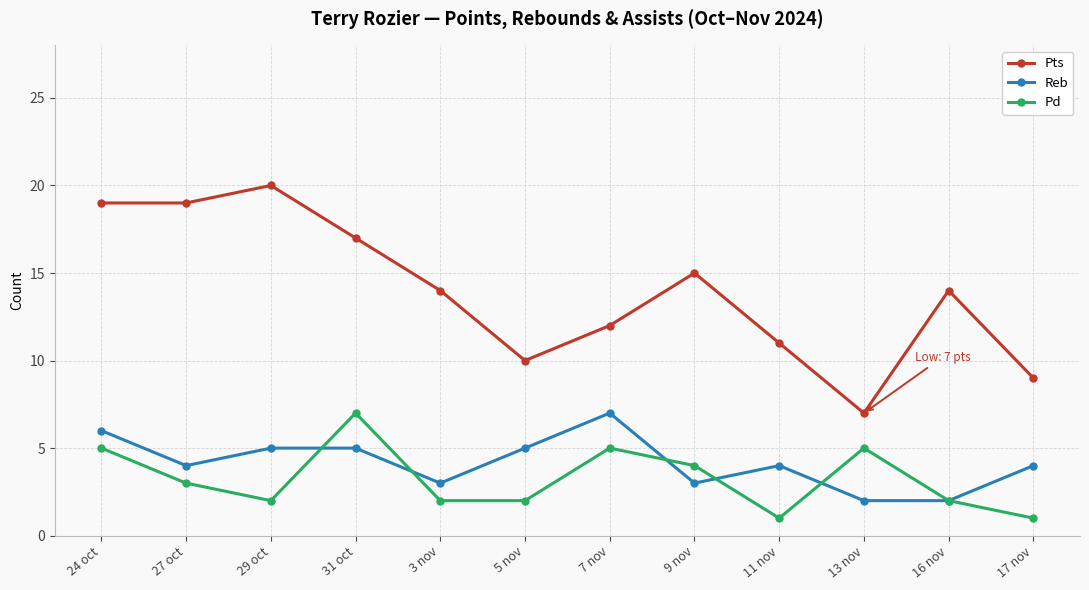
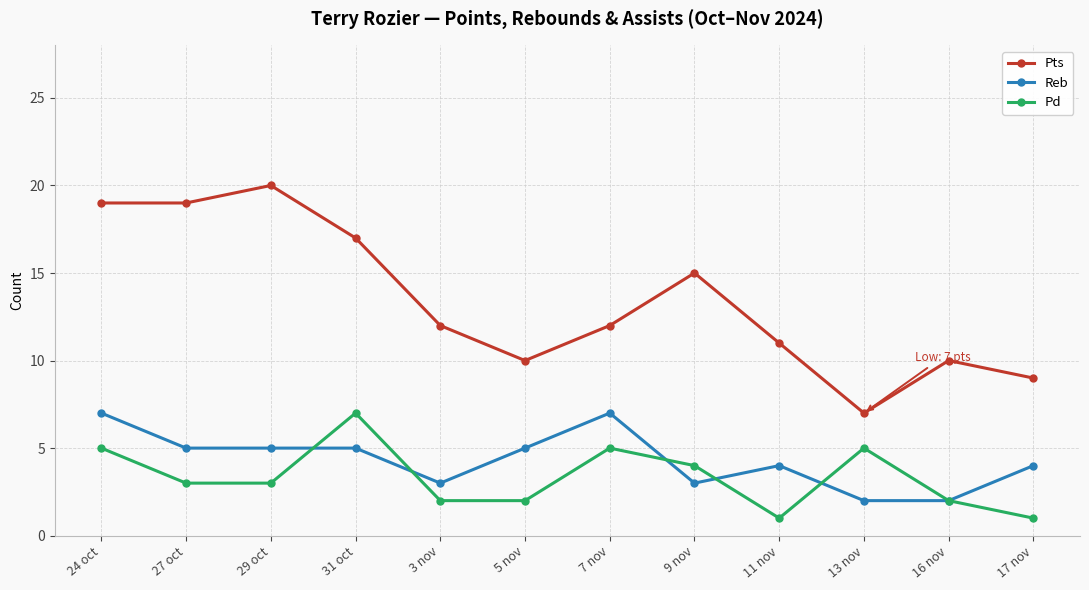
  {
    "Pts": {
      "24 oct": 19,
      "27 oct": 19,
      "29 oct": 20,
      "31 oct": 17,
-     "3 nov": 14,
+     "3 nov": 12,
      "5 nov": 10,
      "7 nov": 12,
      "9 nov": 15,
      "11 nov": 11,
-     "16 nov": 14,
+     "16 nov": 10,
      "17 nov": 9
    },
    "Reb": {
-     "24 oct": 6,
-     "27 oct": 4,
+     "24 oct": 7,
+     "27 oct": 5,
      "29 oct": 5,
      "31 oct": 5,
      "3 nov": 3,
      "5 nov": 5,
      "7 nov": 7,
      "9 nov": 3,
      "11 nov": 4,
      "13 nov": 2,
      "17 nov": 4
    },
    "Pd": {
      "24 oct": 5,
      "27 oct": 3,
-     "29 oct": 2,
+     "29 oct": 3,
      "31 oct": 7,
      "3 nov": 2,
      "5 nov": 2,
      "7 nov": 5,
      "9 nov": 4,
      "11 nov": 1,
      "13 nov": 5,
      "17 nov": 1
    }
  }
